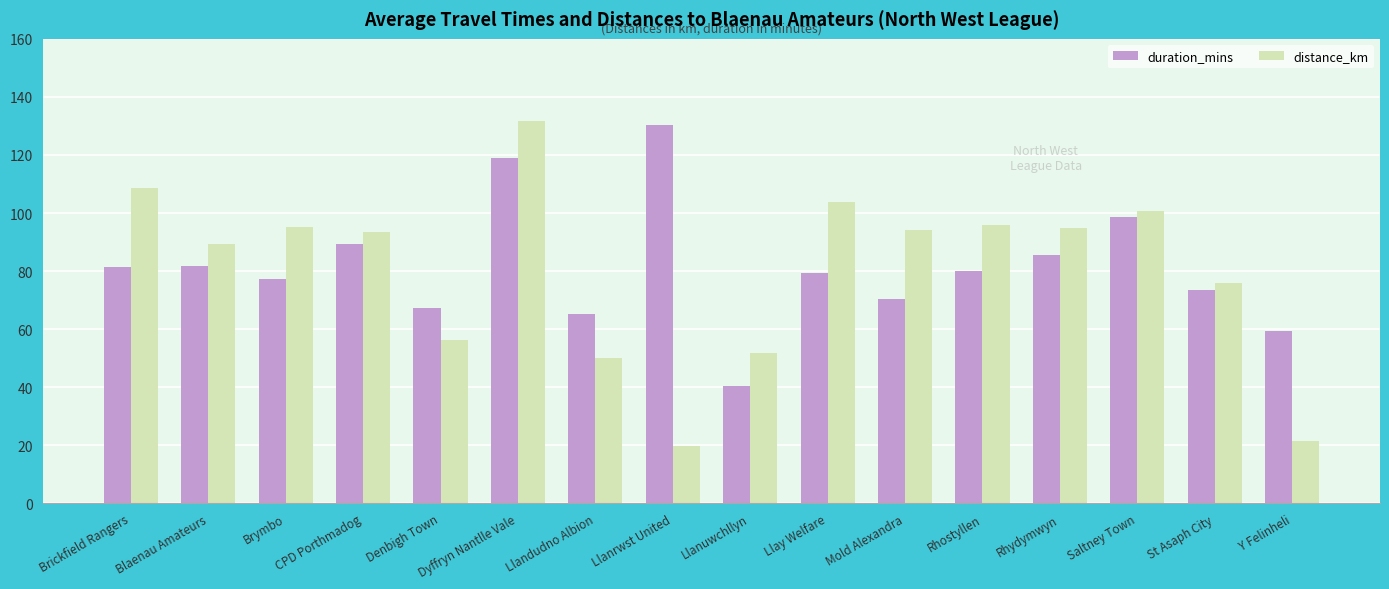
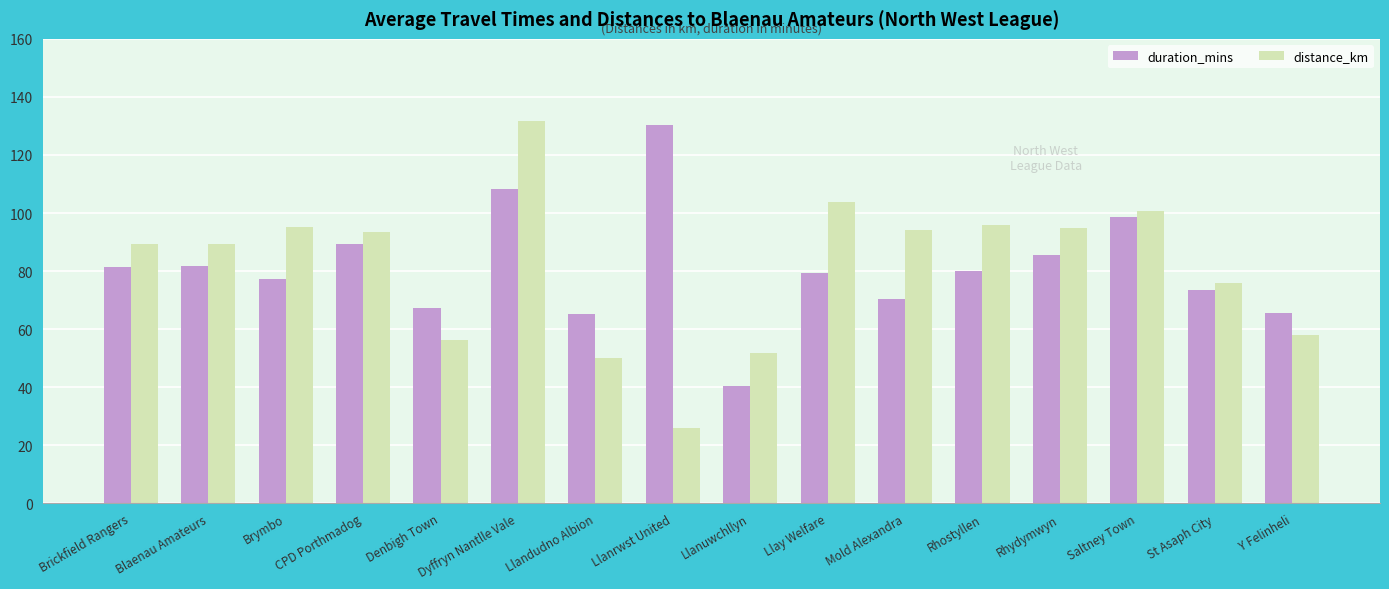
  {
    "duration_mins": {
      "Brickfield Rangers": 81,
      "Blaenau Amateurs": 82,
      "Brymbo": 77,
      "CPD Porthmadog": 89,
      "Denbigh Town": 67,
-     "Dyffryn Nantlle Vale": 119,
+     "Dyffryn Nantlle Vale": 108,
      "Llandudno Albion": 65,
      "Llanrwst United": 130,
      "Llanuwchllyn": 40,
      "Llay Welfare": 79,
      "Mold Alexandra": 70,
      "Rhostyllen": 80,
      "Rhydymwyn": 86,
      "Saltney Town": 99,
      "St Asaph City": 74,
-     "Y Felinheli": 60
+     "Y Felinheli": 66
    },
    "distance_km": {
-     "Brickfield Rangers": 109,
+     "Brickfield Rangers": 89,
      "Blaenau Amateurs": 89,
      "Brymbo": 95,
      "CPD Porthmadog": 93,
      "Denbigh Town": 56,
      "Dyffryn Nantlle Vale": 132,
      "Llandudno Albion": 50,
-     "Llanrwst United": 20,
+     "Llanrwst United": 26,
      "Llanuwchllyn": 52,
      "Llay Welfare": 104,
      "Mold Alexandra": 94,
      "Rhostyllen": 96,
      "Rhydymwyn": 95,
      "Saltney Town": 101,
      "St Asaph City": 76,
-     "Y Felinheli": 21
+     "Y Felinheli": 58
    }
  }
